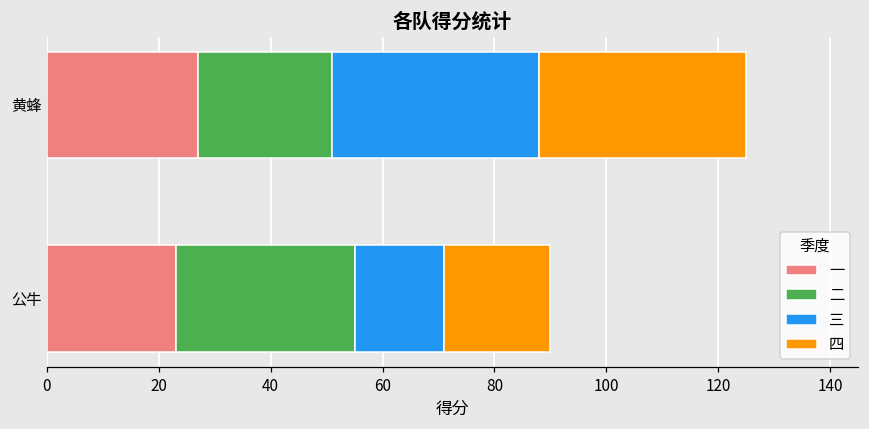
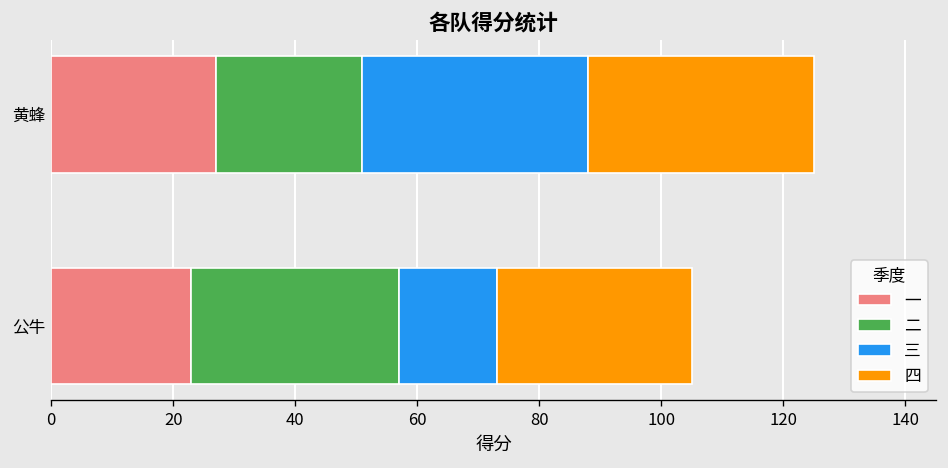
  {
    "一": {
      "黄蜂": 27,
      "公牛": 23
    },
    "二": {
      "黄蜂": 24,
-     "公牛": 32
+     "公牛": 34
    },
    "三": {
      "黄蜂": 37,
      "公牛": 16
    },
    "四": {
      "黄蜂": 37,
-     "公牛": 19
+     "公牛": 32
    }
  }
